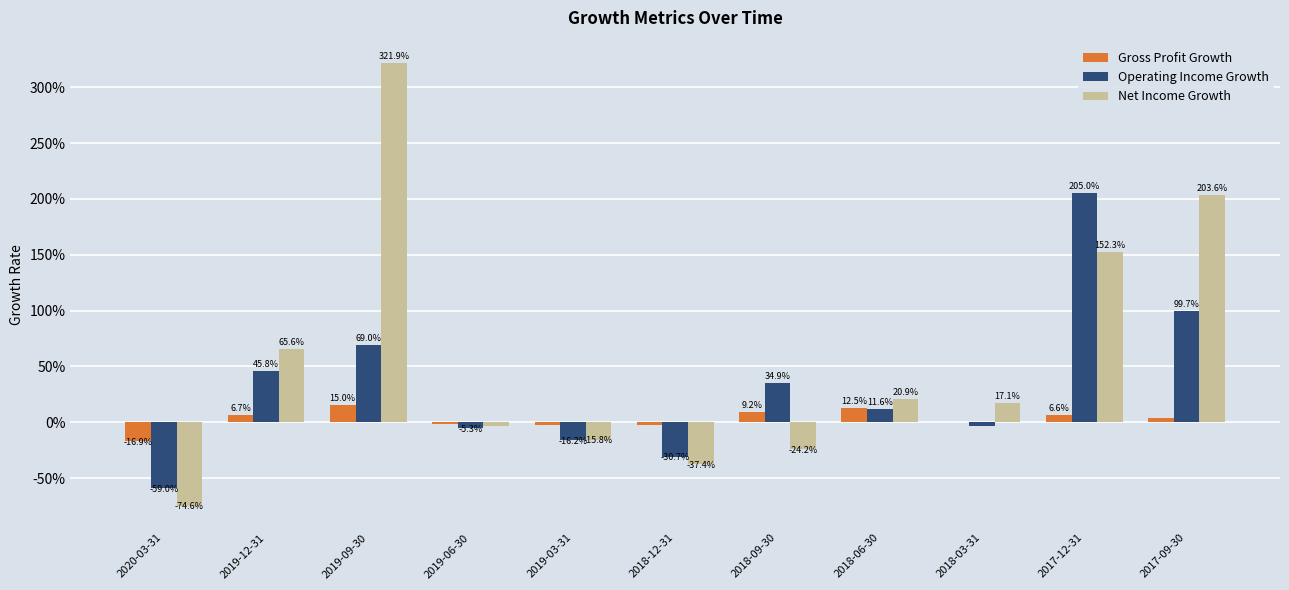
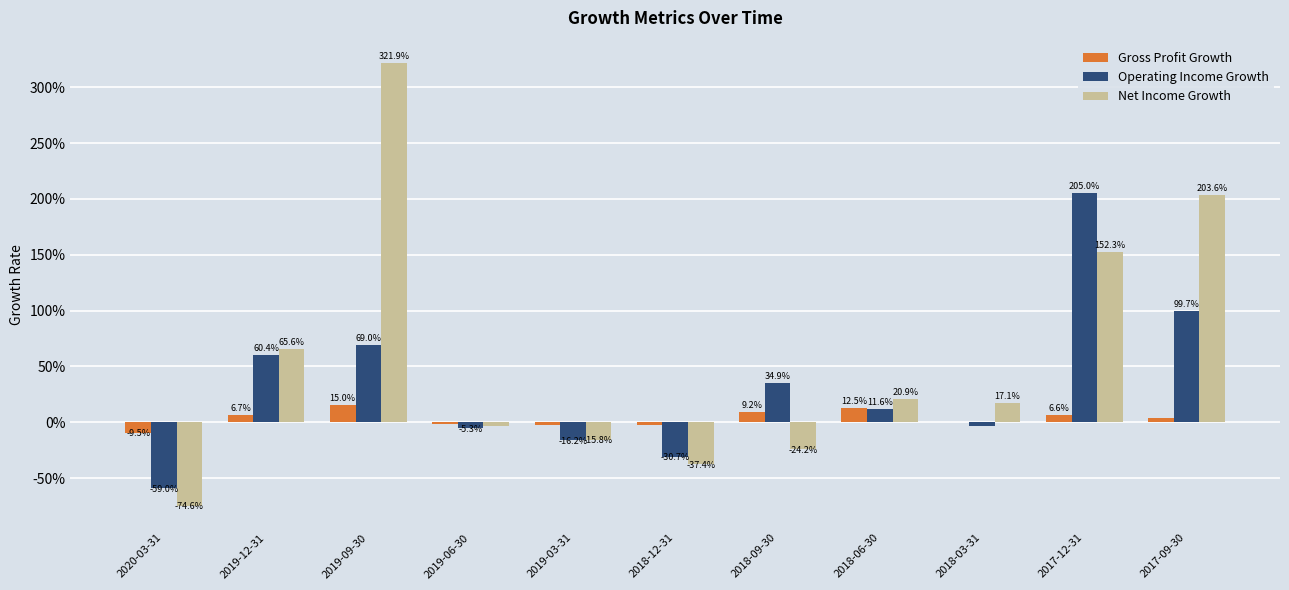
  {
    "Gross Profit Growth": {
-     "2020-03-31": "-16.9%",
+     "2020-03-31": "-9.5%",
      "2019-12-31": "6.7%",
      "2019-09-30": "15.0%",
      "2018-09-30": "9.2%",
      "2018-06-30": "12.5%",
      "2017-12-31": "6.6%"
    },
    "Operating Income Growth": {
      "2020-03-31": "-59.0%",
-     "2019-12-31": "45.8%",
+     "2019-12-31": "60.4%",
      "2019-09-30": "69.0%",
      "2019-06-30": "-5.3%",
      "2019-03-31": "-16.2%",
      "2018-12-31": "-30.7%",
      "2018-09-30": "34.9%",
      "2018-06-30": "11.6%",
      "2017-12-31": "205.0%",
      "2017-09-30": "99.7%"
    },
    "Net Income Growth": {
      "2020-03-31": "-74.6%",
      "2019-12-31": "65.6%",
      "2019-09-30": "321.9%",
      "2019-03-31": "-15.8%",
      "2018-12-31": "-37.4%",
      "2018-09-30": "-24.2%",
      "2018-06-30": "20.9%",
      "2018-03-31": "17.1%",
      "2017-12-31": "152.3%",
      "2017-09-30": "203.6%"
    }
  }
